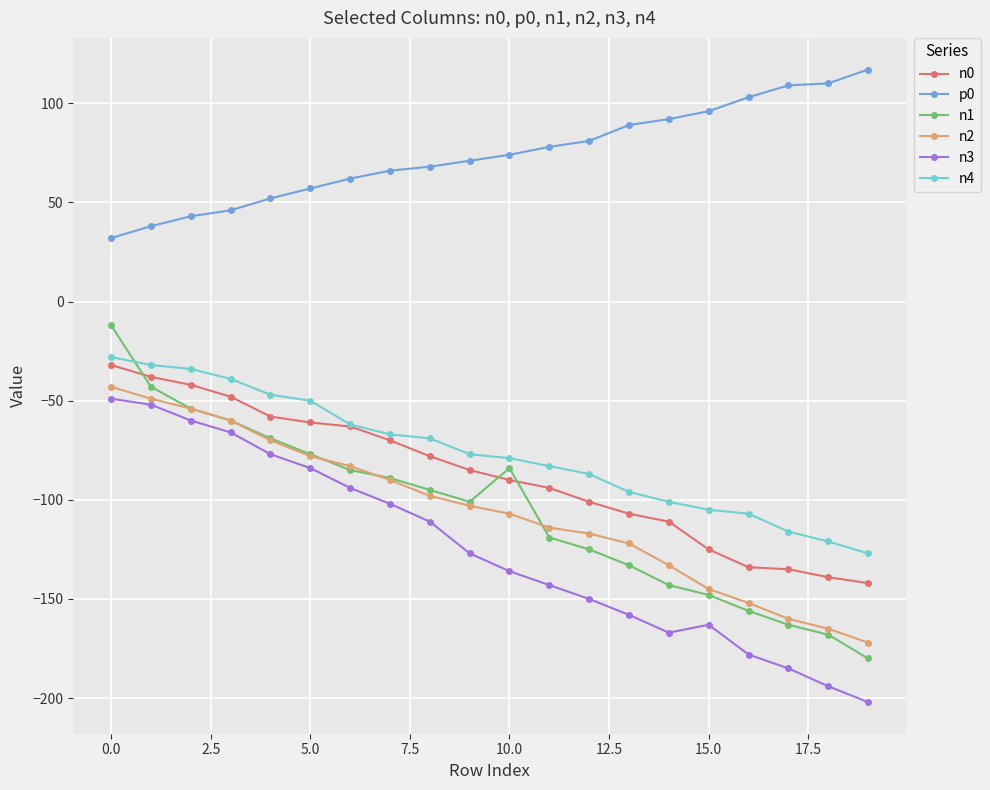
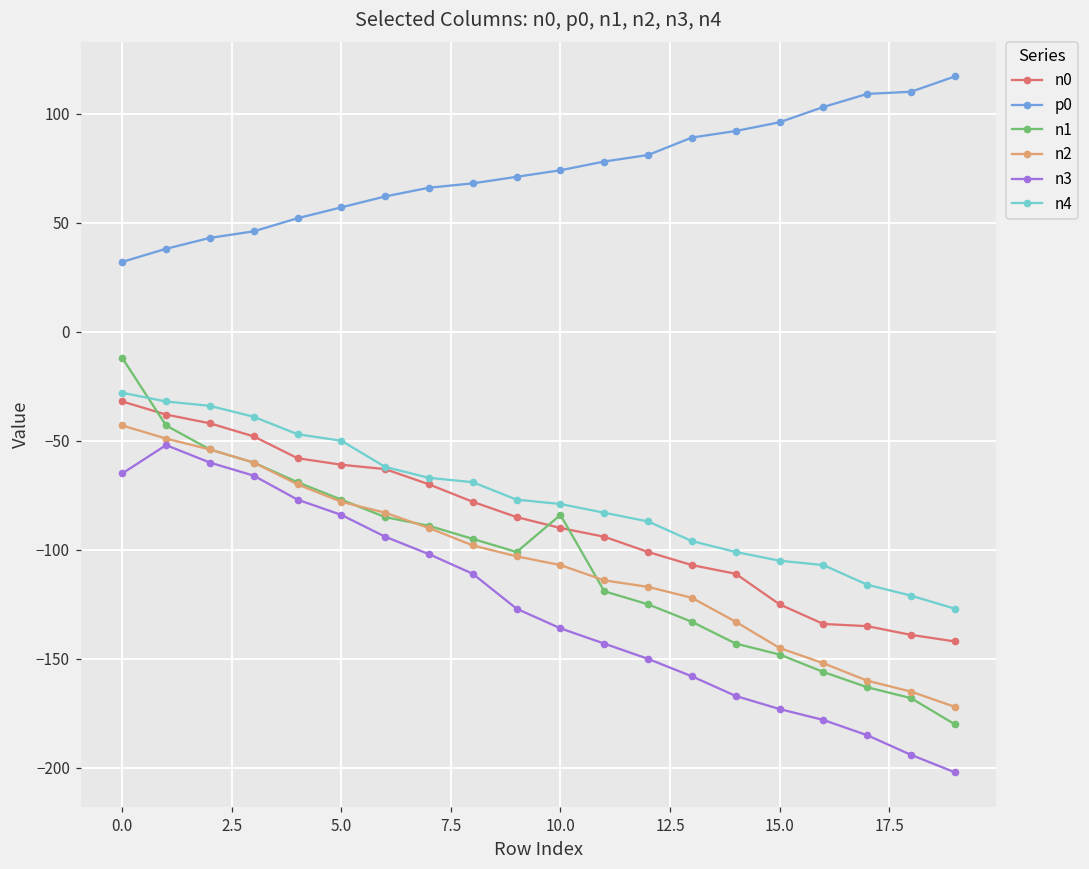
  {
    "n1": {
      "0.0": -12,
      "10.0": -84,
      "15.0": -148
    },
    "n3": {
-     "0.0": -49,
+     "0.0": -65,
      "5.0": -84,
      "10.0": -136,
-     "15.0": -163
+     "15.0": -173
    }
  }
